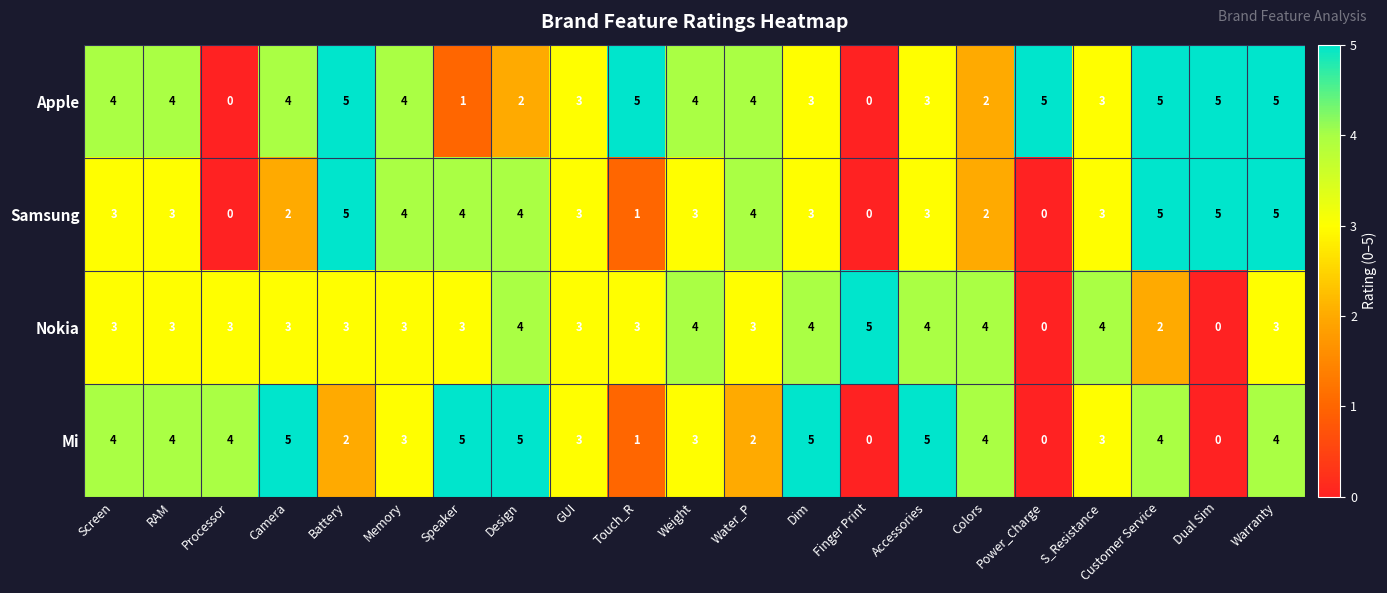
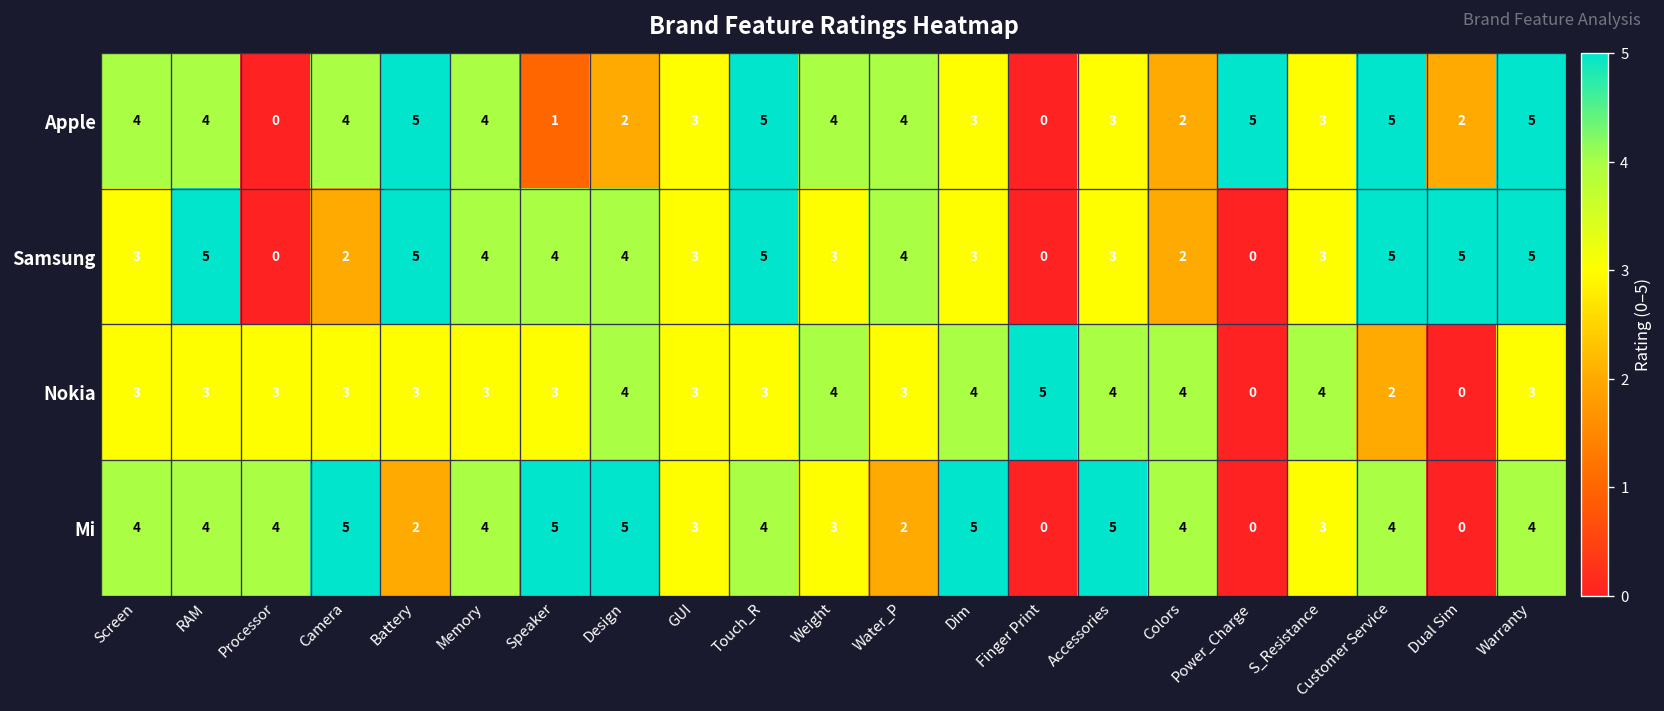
  {
    "Apple": {
      "Screen": 4,
      "RAM": 4,
      "Processor": 0,
      "Camera": 4,
      "Battery": 5,
      "Memory": 4,
      "Speaker": 1,
      "Design": 2,
      "GUI": 3,
      "Touch_R": 5,
      "Weight": 4,
      "Water_P": 4,
      "Dim": 3,
      "Finger Print": 0,
      "Accessories": 3,
      "Colors": 2,
      "Power_Charge": 5,
      "S_Resistance": 3,
      "Customer Service": 5,
-     "Dual Sim": 5,
+     "Dual Sim": 2,
      "Warranty": 5
    },
    "Samsung": {
      "Screen": 3,
-     "RAM": 3,
+     "RAM": 5,
      "Processor": 0,
      "Camera": 2,
      "Battery": 5,
      "Memory": 4,
      "Speaker": 4,
      "Design": 4,
      "GUI": 3,
-     "Touch_R": 1,
+     "Touch_R": 5,
      "Weight": 3,
      "Water_P": 4,
      "Dim": 3,
      "Finger Print": 0,
      "Accessories": 3,
      "Colors": 2,
      "Power_Charge": 0,
      "S_Resistance": 3,
      "Customer Service": 5,
      "Dual Sim": 5,
      "Warranty": 5
    },
    "Nokia": {
      "Screen": 3,
      "RAM": 3,
      "Processor": 3,
      "Camera": 3,
      "Battery": 3,
      "Memory": 3,
      "Speaker": 3,
      "Design": 4,
      "GUI": 3,
      "Touch_R": 3,
      "Weight": 4,
      "Water_P": 3,
      "Dim": 4,
      "Finger Print": 5,
      "Accessories": 4,
      "Colors": 4,
      "Power_Charge": 0,
      "S_Resistance": 4,
      "Customer Service": 2,
      "Dual Sim": 0,
      "Warranty": 3
    },
    "Mi": {
      "Screen": 4,
      "RAM": 4,
      "Processor": 4,
      "Camera": 5,
      "Battery": 2,
-     "Memory": 3,
+     "Memory": 4,
      "Speaker": 5,
      "Design": 5,
      "GUI": 3,
-     "Touch_R": 1,
+     "Touch_R": 4,
      "Weight": 3,
      "Water_P": 2,
      "Dim": 5,
      "Finger Print": 0,
      "Accessories": 5,
      "Colors": 4,
      "Power_Charge": 0,
      "S_Resistance": 3,
      "Customer Service": 4,
      "Dual Sim": 0,
      "Warranty": 4
    }
  }
